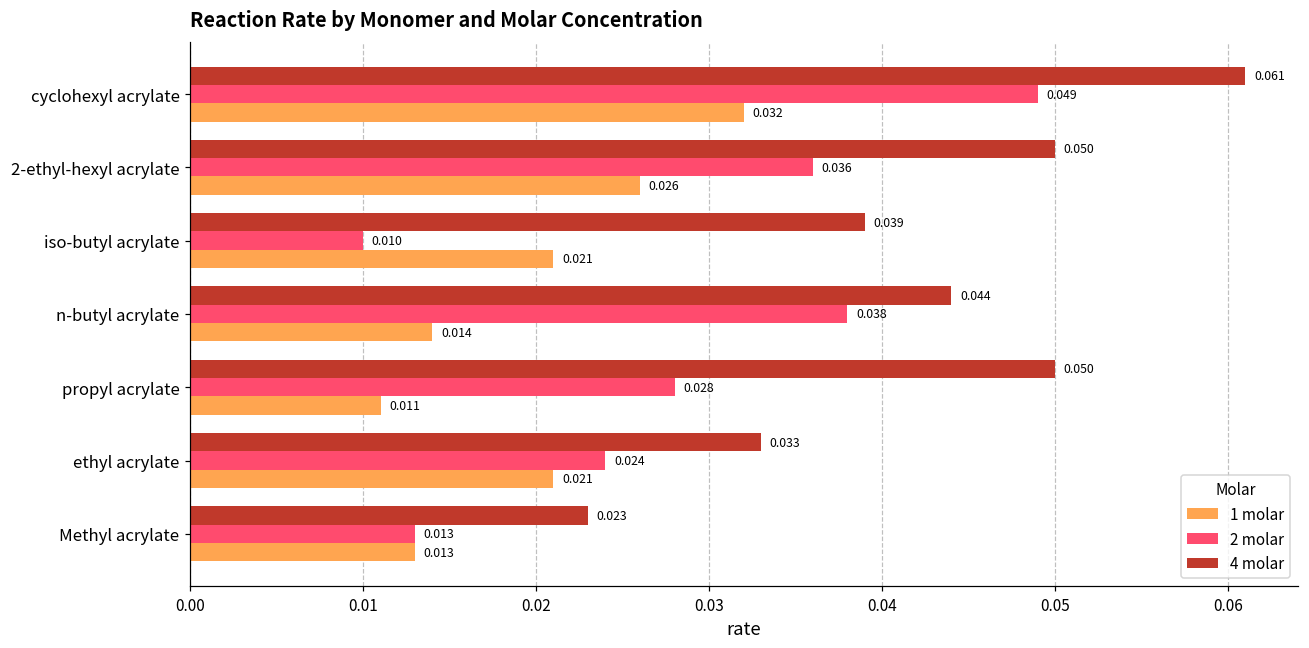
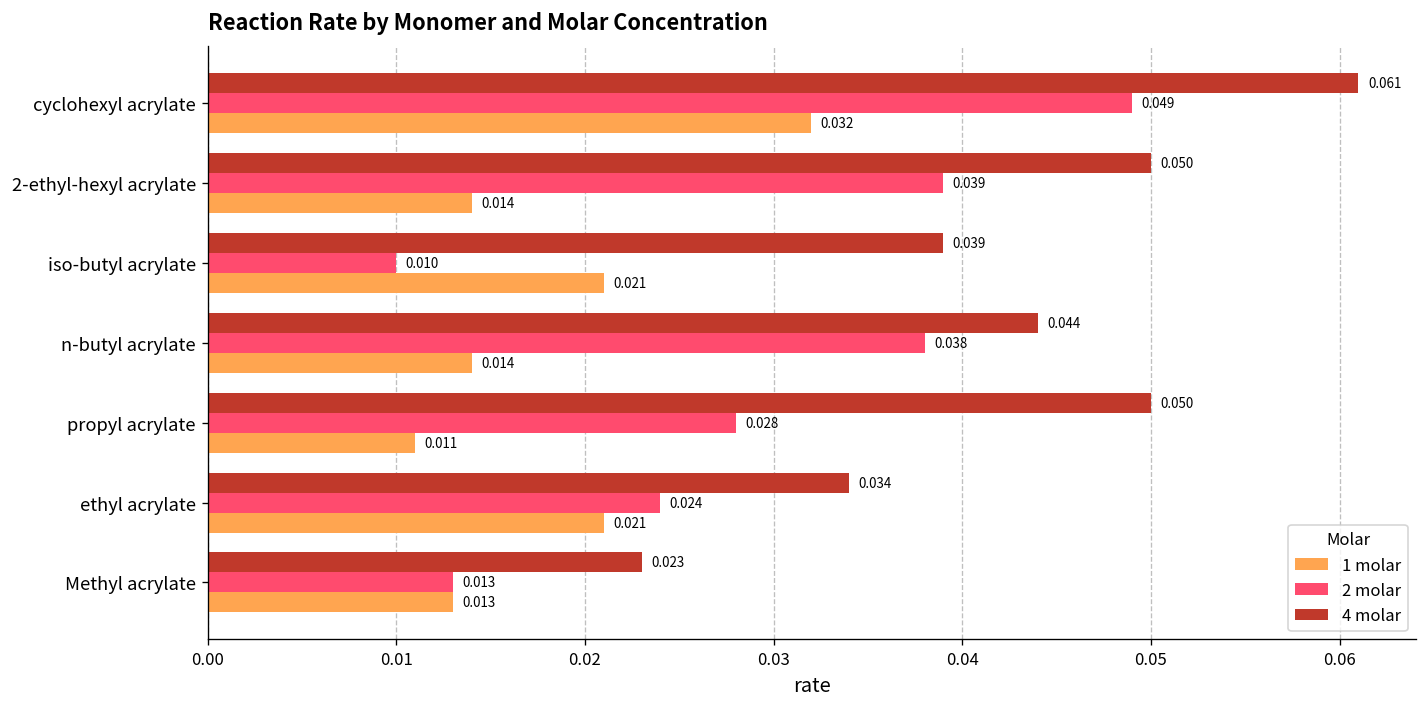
  {
    "1 molar": {
      "cyclohexyl acrylate": 0.032,
-     "2-ethyl-hexyl acrylate": 0.026,
+     "2-ethyl-hexyl acrylate": 0.014,
      "iso-butyl acrylate": 0.021,
      "n-butyl acrylate": 0.014,
      "propyl acrylate": 0.011,
      "ethyl acrylate": 0.021,
      "Methyl acrylate": 0.013
    },
    "2 molar": {
      "cyclohexyl acrylate": 0.049,
-     "2-ethyl-hexyl acrylate": 0.036,
+     "2-ethyl-hexyl acrylate": 0.039,
      "iso-butyl acrylate": 0.010,
      "n-butyl acrylate": 0.038,
      "propyl acrylate": 0.028,
      "ethyl acrylate": 0.024,
      "Methyl acrylate": 0.013
    },
    "4 molar": {
      "cyclohexyl acrylate": 0.061,
      "2-ethyl-hexyl acrylate": 0.050,
      "iso-butyl acrylate": 0.039,
      "n-butyl acrylate": 0.044,
      "propyl acrylate": 0.050,
-     "ethyl acrylate": 0.033,
+     "ethyl acrylate": 0.034,
      "Methyl acrylate": 0.023
    }
  }
